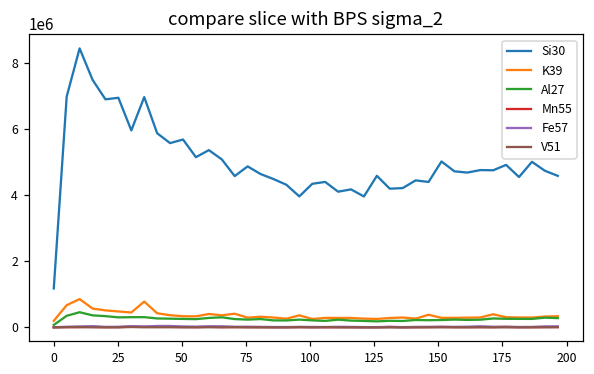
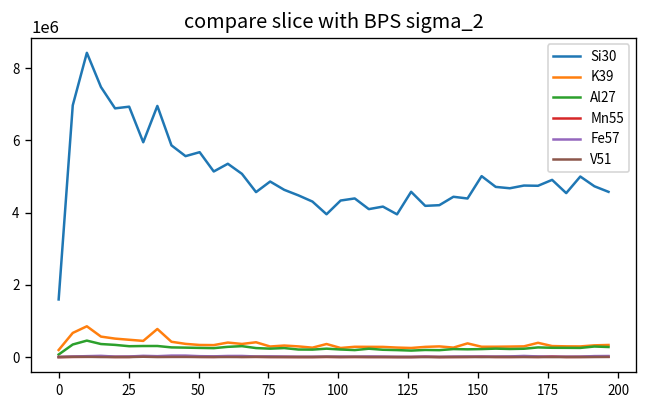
  {
    "Si30": {
-     "0": 1200000
+     "0": 1600000
    },
    "K39": {
      "0": 200000
    }
  }
